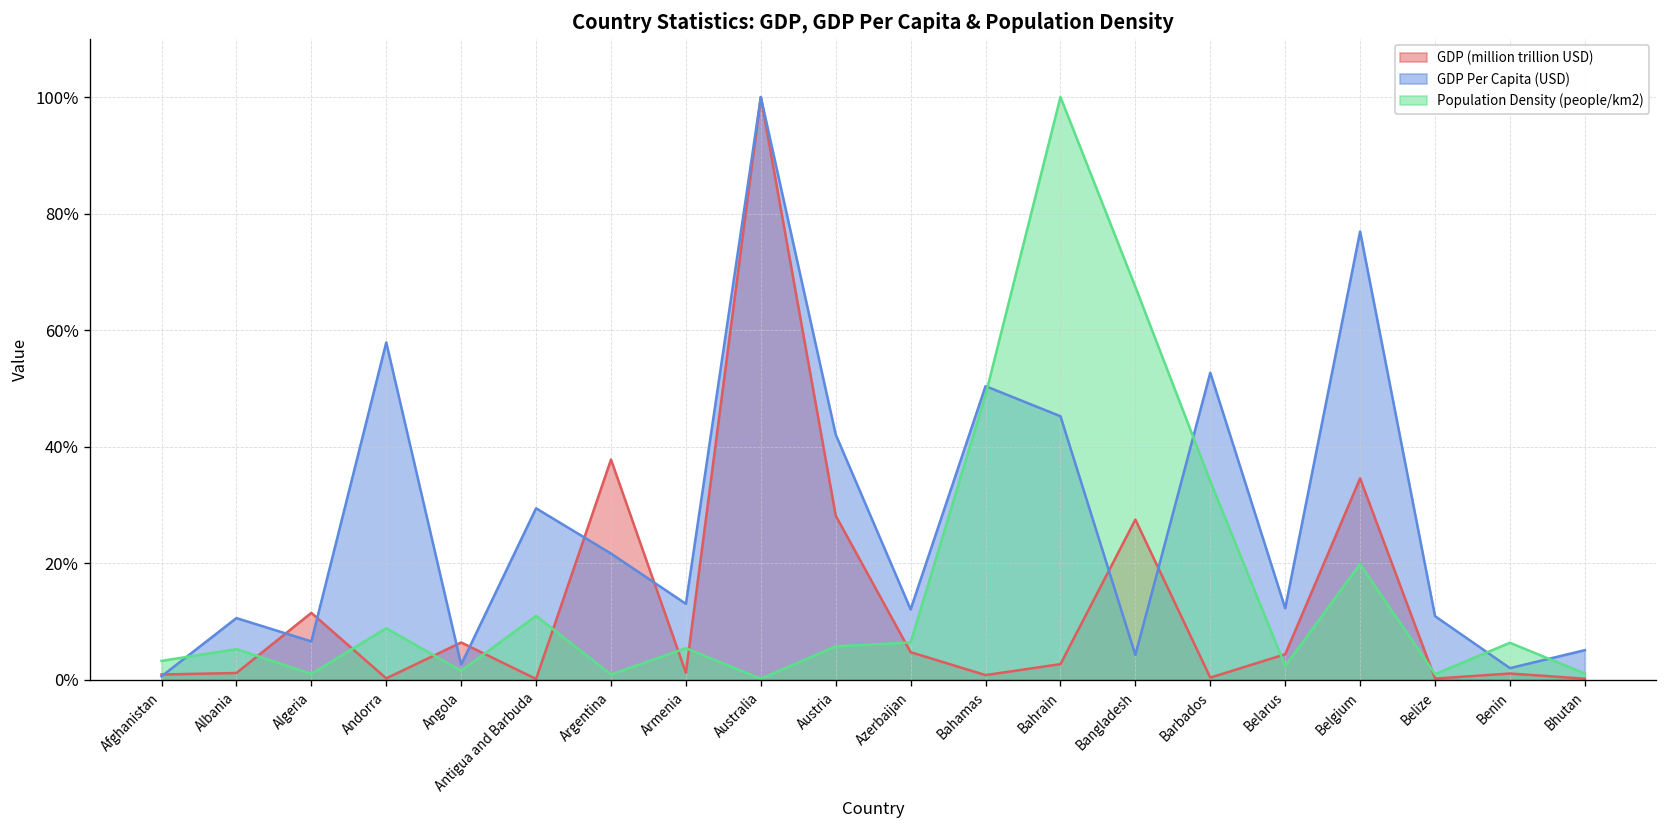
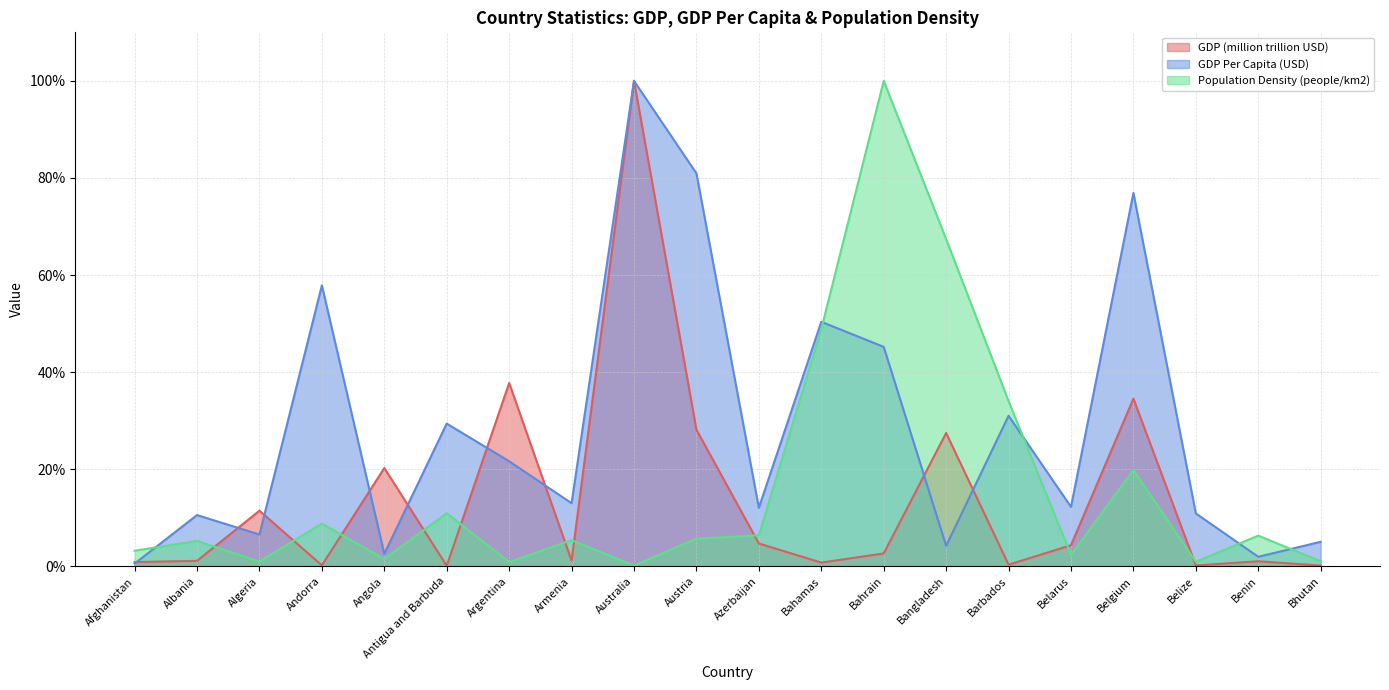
  {
    "GDP (million trillion USD)": {
      "Albania": "1%",
      "Algeria": "11%",
      "Andorra": "0%",
-     "Angola": "6%",
+     "Angola": "20%",
      "Antigua and Barbuda": "0%",
      "Argentina": "38%",
      "Armenia": "1%",
      "Austria": "28%",
      "Azerbaijan": "5%",
      "Bahamas": "1%",
      "Bahrain": "3%",
      "Bangladesh": "27%",
      "Barbados": "0%",
      "Belarus": "4%",
      "Belgium": "35%",
      "Belize": "0%",
      "Benin": "1%",
      "Bhutan": "0%"
    },
    "GDP Per Capita (USD)": {
      "Albania": "11%",
      "Algeria": "7%",
      "Andorra": "58%",
      "Angola": "3%",
      "Antigua and Barbuda": "29%",
      "Argentina": "22%",
      "Armenia": "13%",
-     "Austria": "42%",
+     "Austria": "81%",
      "Azerbaijan": "12%",
      "Bahamas": "50%",
      "Bahrain": "45%",
      "Bangladesh": "4%",
-     "Barbados": "53%",
+     "Barbados": "31%",
      "Belarus": "12%",
      "Belgium": "77%",
      "Belize": "11%",
      "Benin": "2%",
      "Bhutan": "5%"
    },
    "Population Density (people/km2)": {
      "Afghanistan": "3%",
      "Albania": "5%",
      "Algeria": "1%",
      "Andorra": "9%",
      "Angola": "2%",
      "Antigua and Barbuda": "11%",
      "Argentina": "1%",
      "Armenia": "5%",
      "Australia": "0%",
      "Austria": "6%",
      "Azerbaijan": "6%",
      "Bahamas": "49%",
      "Bahrain": "100%",
      "Bangladesh": "67%",
      "Barbados": "34%",
      "Belarus": "2%",
      "Belgium": "20%",
      "Belize": "1%",
      "Benin": "6%",
      "Bhutan": "1%"
    }
  }
